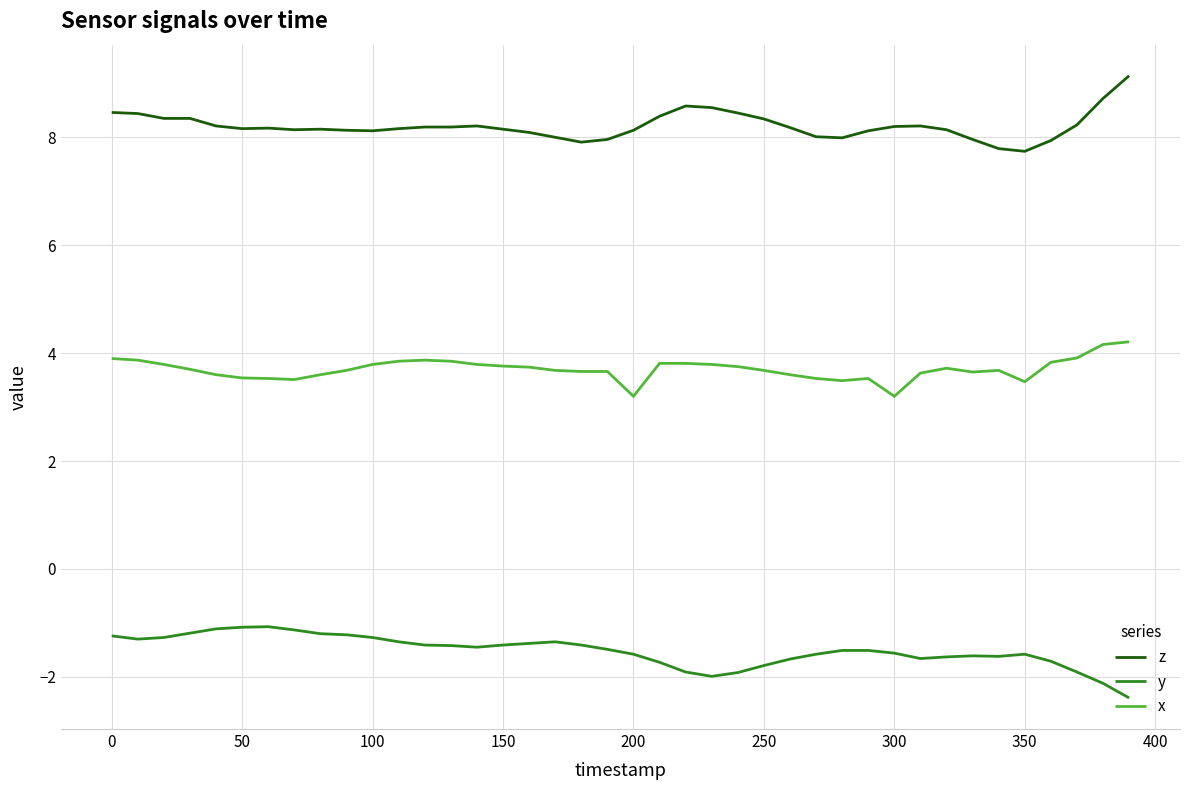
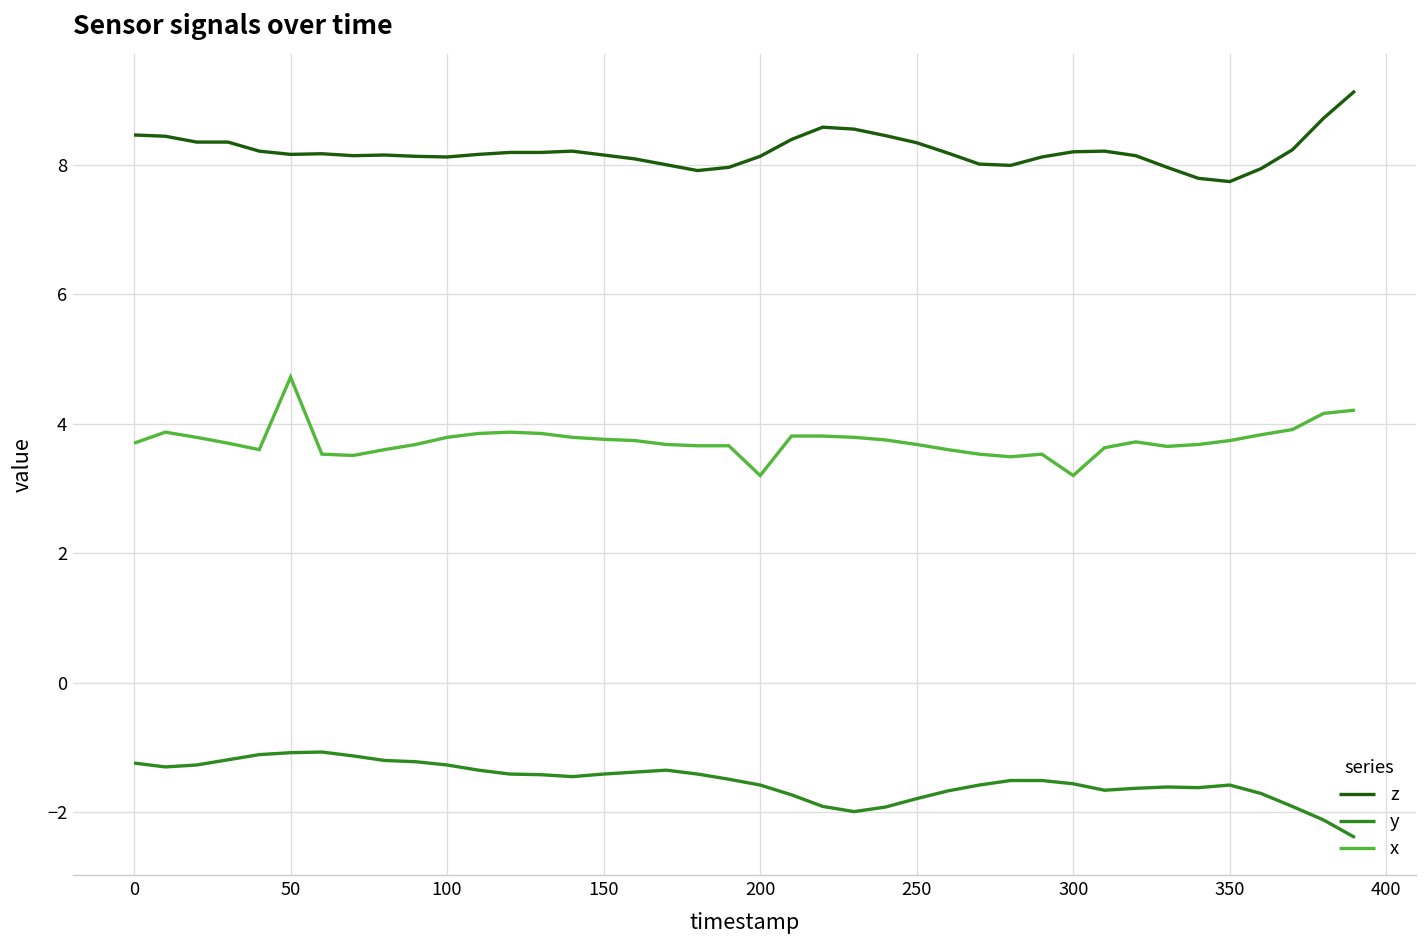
  {
    "x": {
-     "0": 3.9,
-     "50": 3.5,
+     "0": 3.7,
+     "50": 4.7,
      "100": 3.8,
      "150": 3.8,
      "200": 3.2,
      "250": 3.7,
      "300": 3.2,
-     "350": 3.5
+     "350": 3.7
    }
  }
